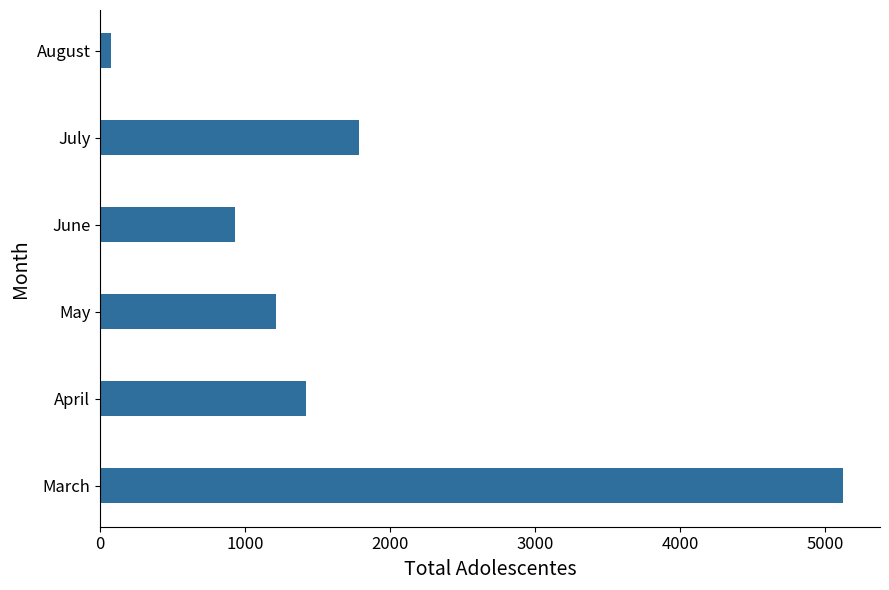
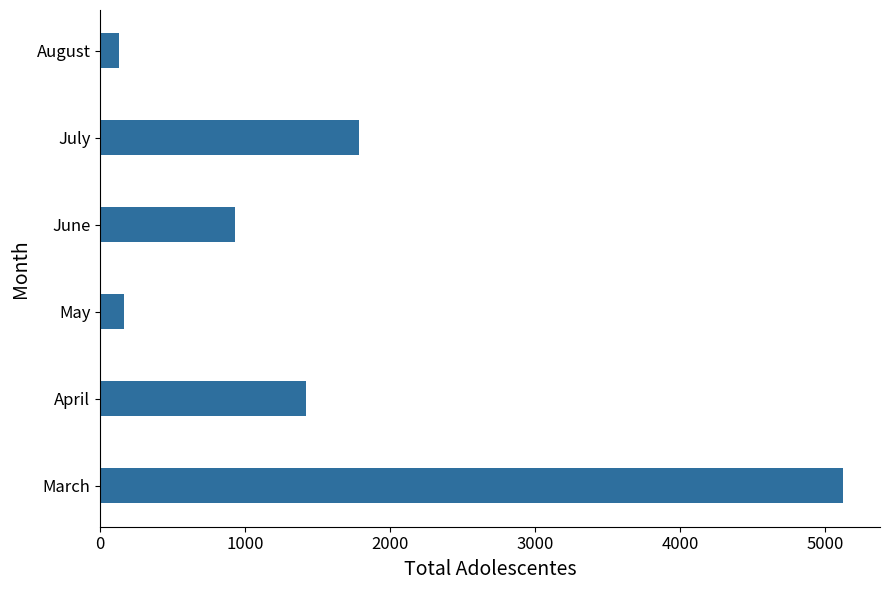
  {
-   "August": 70,
+   "August": 130,
    "July": 1790,
    "June": 930,
-   "May": 1210,
+   "May": 160,
    "April": 1420,
    "March": 5120
  }
